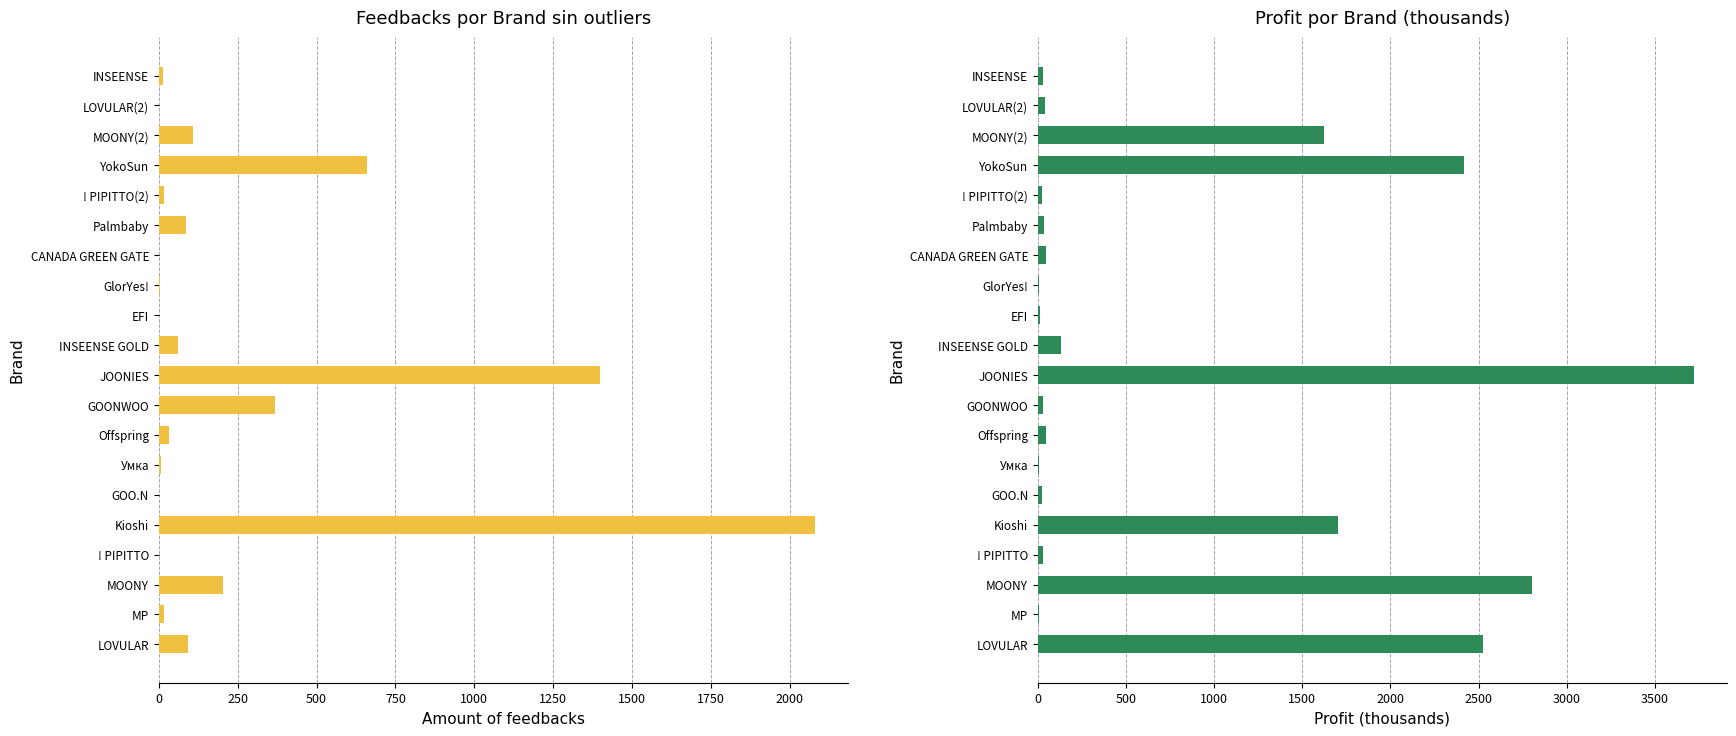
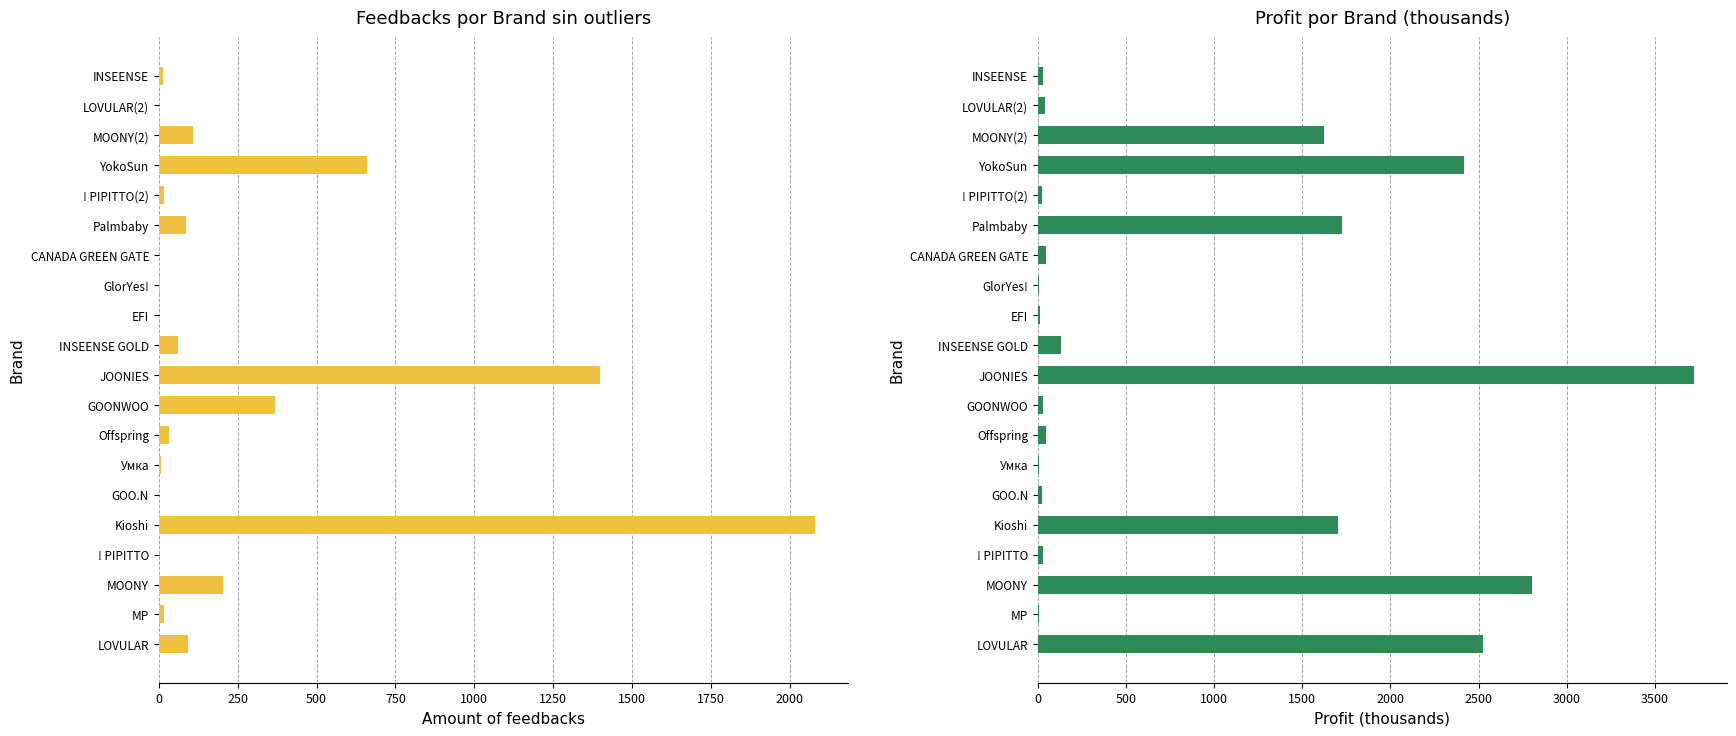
  {
    "Feedbacks por Brand sin outliers": {
      "INSEENSE": 10,
      "MOONY(2)": 110,
      "YokoSun": 660,
      "! PIPITTO(2)": 20,
      "Palmbaby": 90,
      "INSEENSE GOLD": 60,
      "JOONIES": 1400,
      "GOONWOO": 370,
      "Offspring": 30,
      "Kioshi": 2080,
      "MOONY": 200,
      "MP": 20,
      "LOVULAR": 90
    },
    "Profit por Brand (thousands)": {
      "INSEENSE": 30,
      "LOVULAR(2)": 40,
      "MOONY(2)": 1620,
      "YokoSun": 2420,
      "! PIPITTO(2)": 20,
-     "Palmbaby": 30,
+     "Palmbaby": 1720,
      "CANADA GREEN GATE": 50,
      "EFI": 10,
      "INSEENSE GOLD": 130,
      "JOONIES": 3720,
      "GOONWOO": 30,
      "Offspring": 40,
      "GOO.N": 20,
      "Kioshi": 1700,
      "! PIPITTO": 30,
      "MOONY": 2800,
      "LOVULAR": 2530
    }
  }
